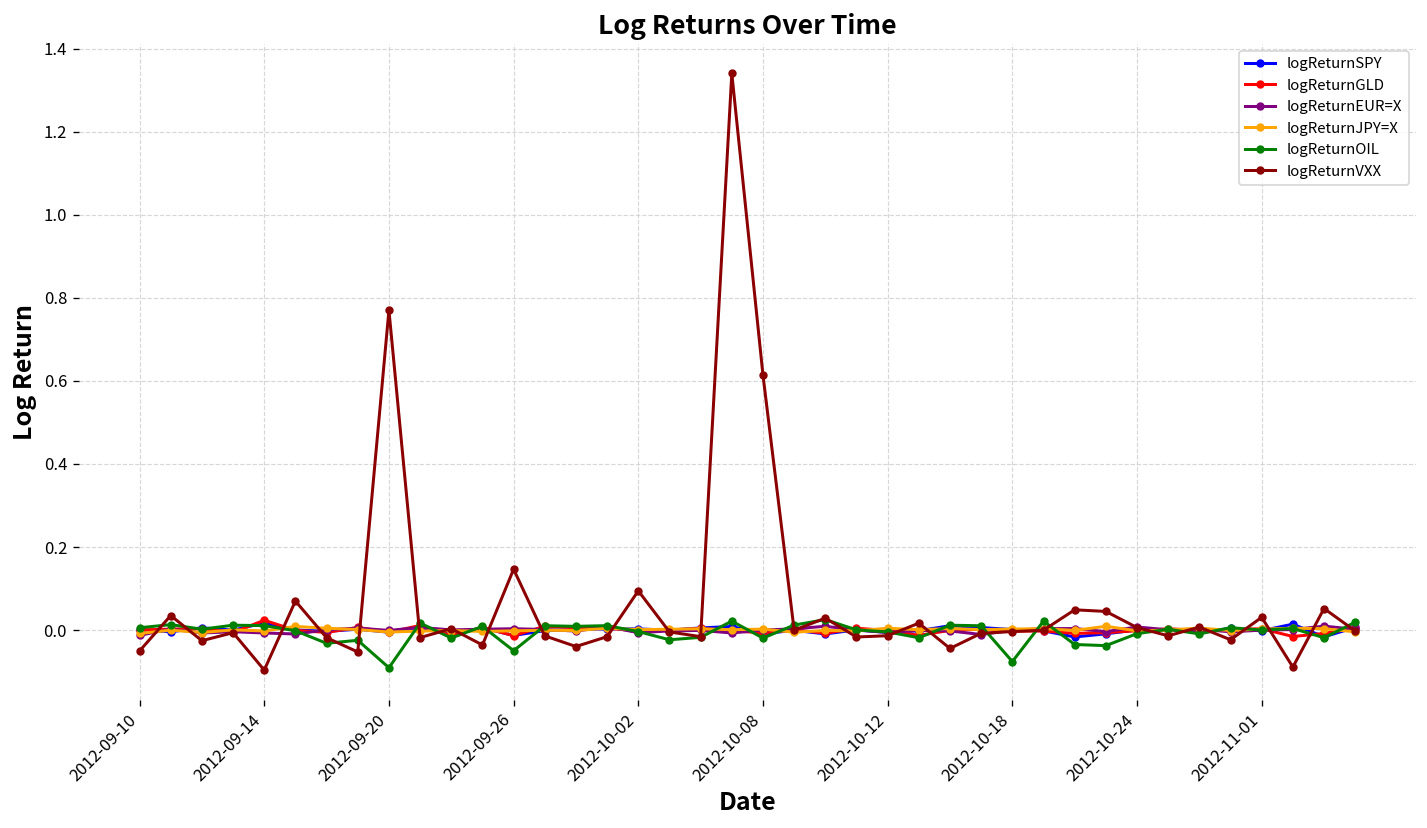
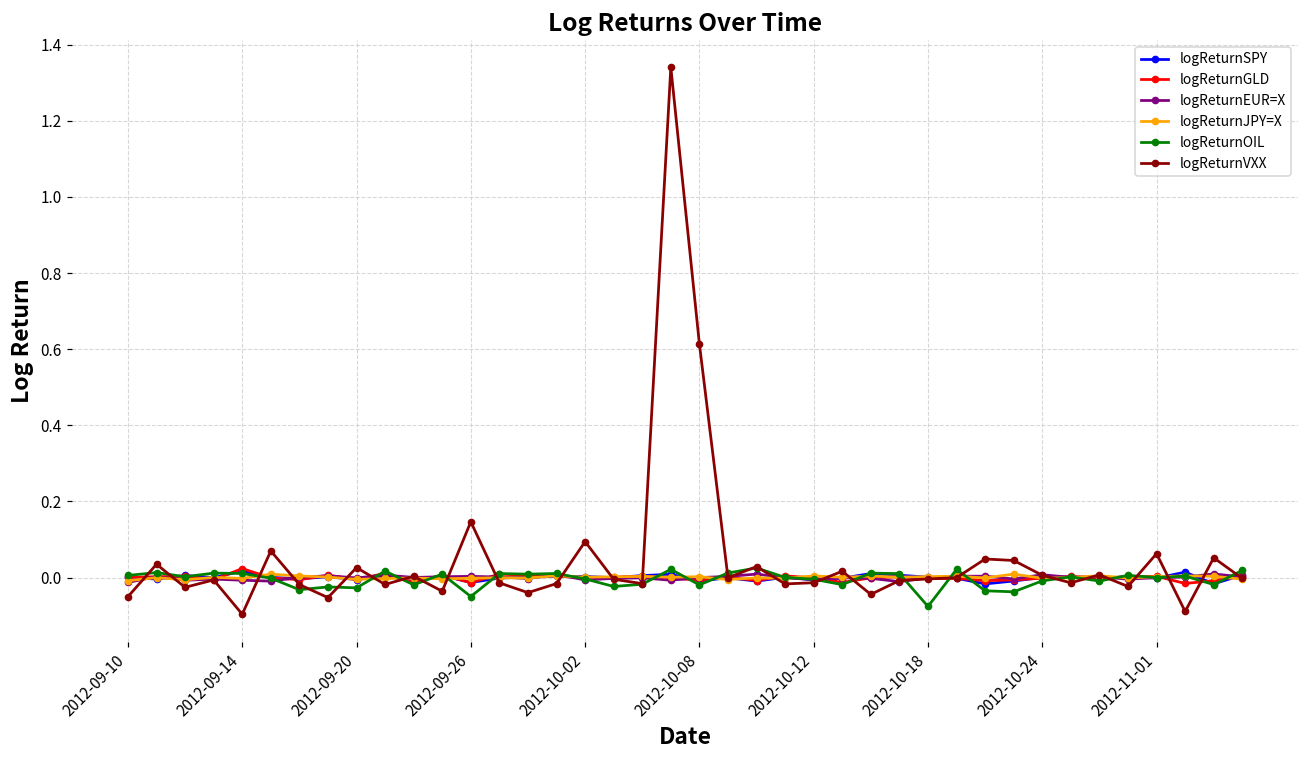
  {
    "logReturnOIL": {
-     "2012-09-20": -0.09,
+     "2012-09-20": -0.03,
      "2012-09-26": -0.05,
      "2012-10-08": -0.02,
      "2012-10-18": -0.08
    },
    "logReturnVXX": {
      "2012-09-10": -0.05,
      "2012-09-14": -0.10,
-     "2012-09-20": 0.77,
+     "2012-09-20": 0.03,
      "2012-09-26": 0.15,
      "2012-10-02": 0.09,
      "2012-10-08": 0.61,
      "2012-10-12": -0.01,
-     "2012-11-01": 0.03
+     "2012-11-01": 0.06
    }
  }
